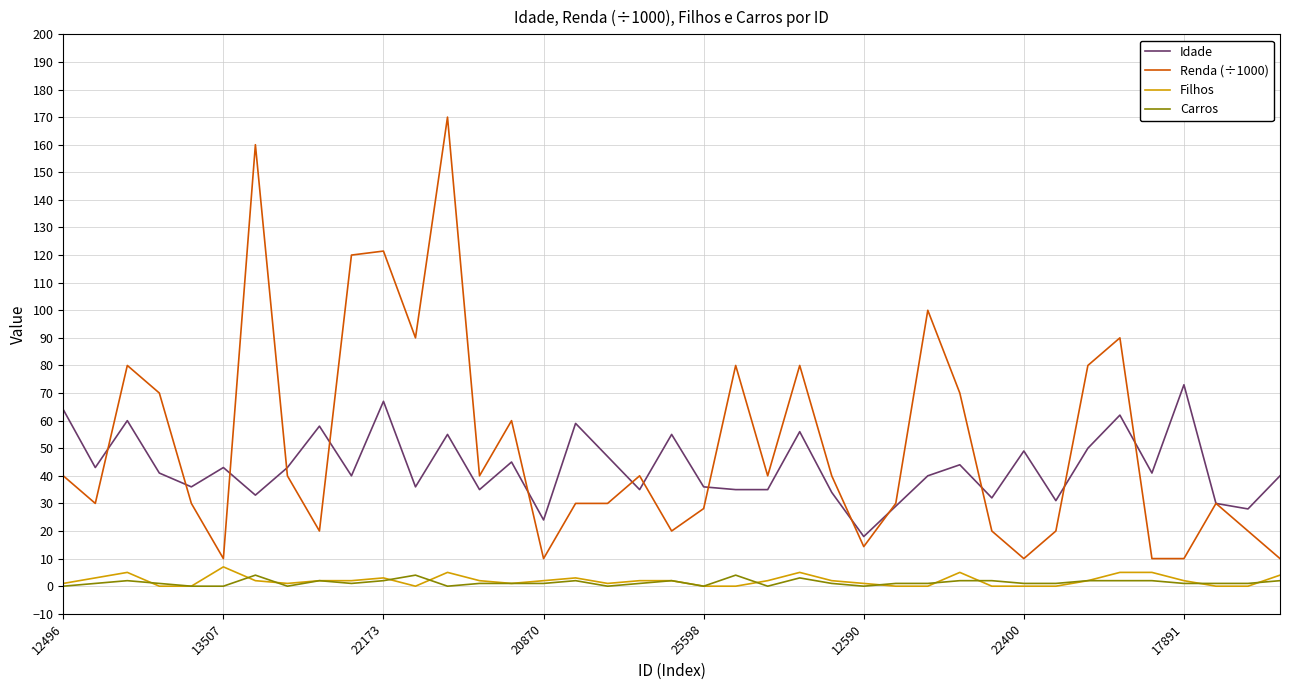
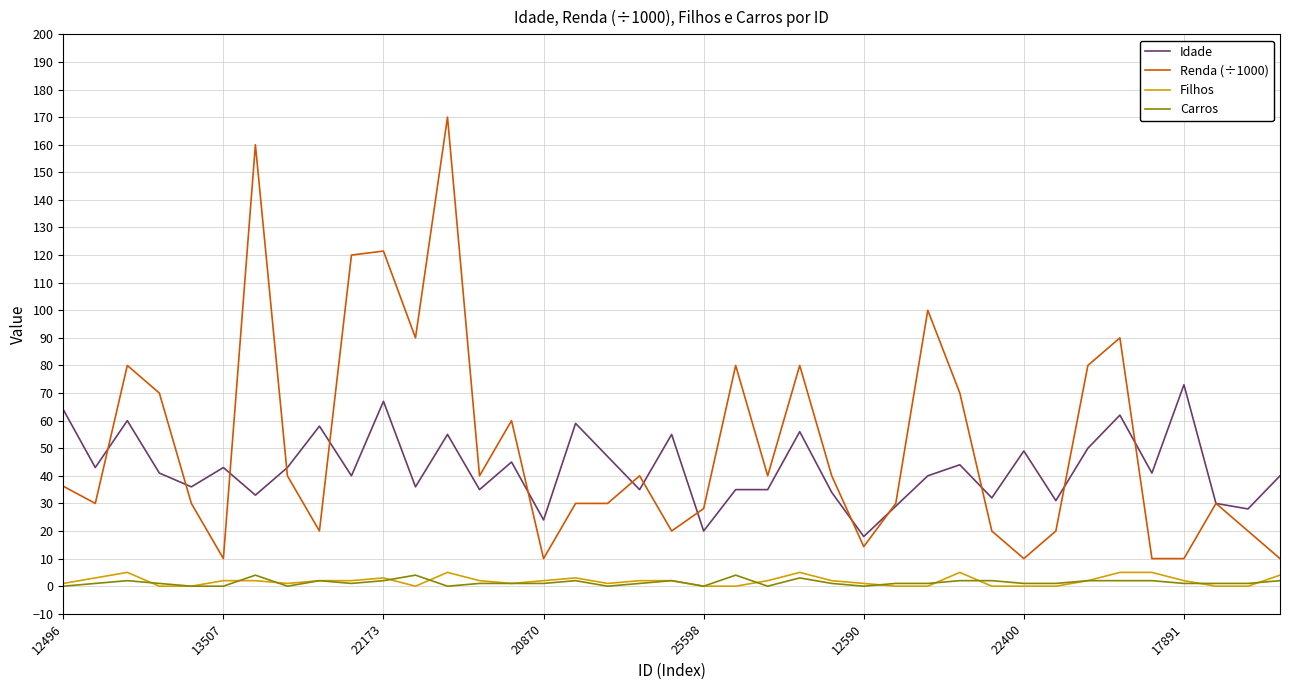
  {
    "Idade": {
      "12496": 64,
      "13507": 43,
      "22173": 67,
      "20870": 24,
-     "25598": 36,
+     "25598": 20,
      "12590": 18,
      "22400": 49,
      "17891": 73
    },
    "Renda (÷1000)": {
-     "12496": 40,
+     "12496": 36,
      "13507": 10,
      "22173": 121,
      "20870": 10,
      "25598": 28,
      "12590": 14,
      "22400": 10,
      "17891": 10
    },
    "Filhos": {
      "12496": 1,
-     "13507": 7,
+     "13507": 2,
      "22173": 3,
      "20870": 2,
      "12590": 1,
      "22400": 0,
      "17891": 2
    },
    "Carros": {
      "12496": 0,
      "13507": 0,
      "22173": 2,
      "20870": 1,
      "12590": 0,
      "22400": 1,
      "17891": 1
    }
  }
